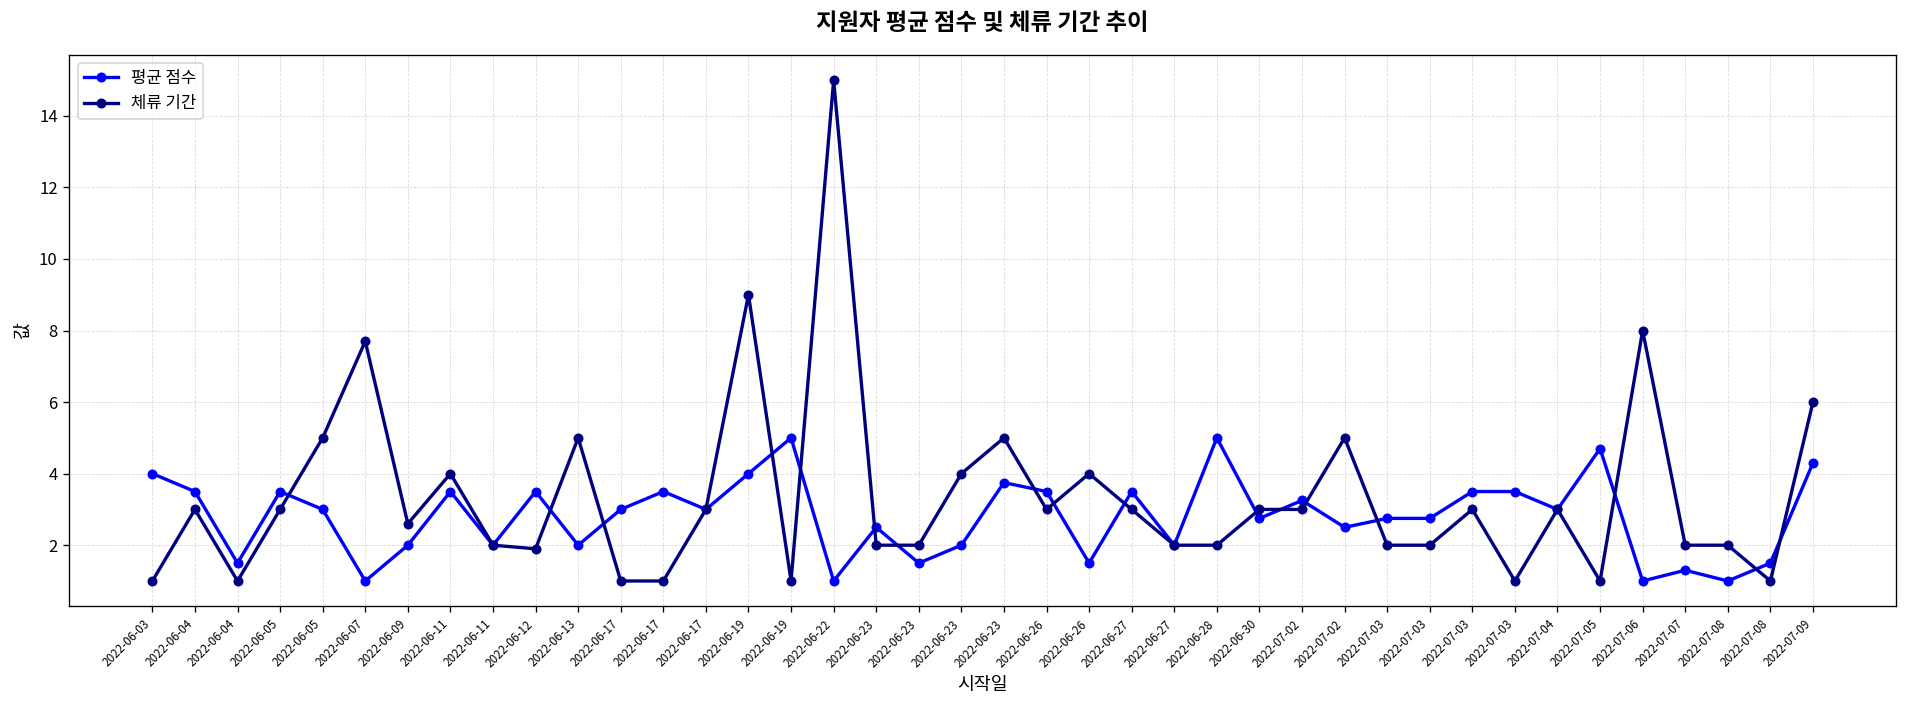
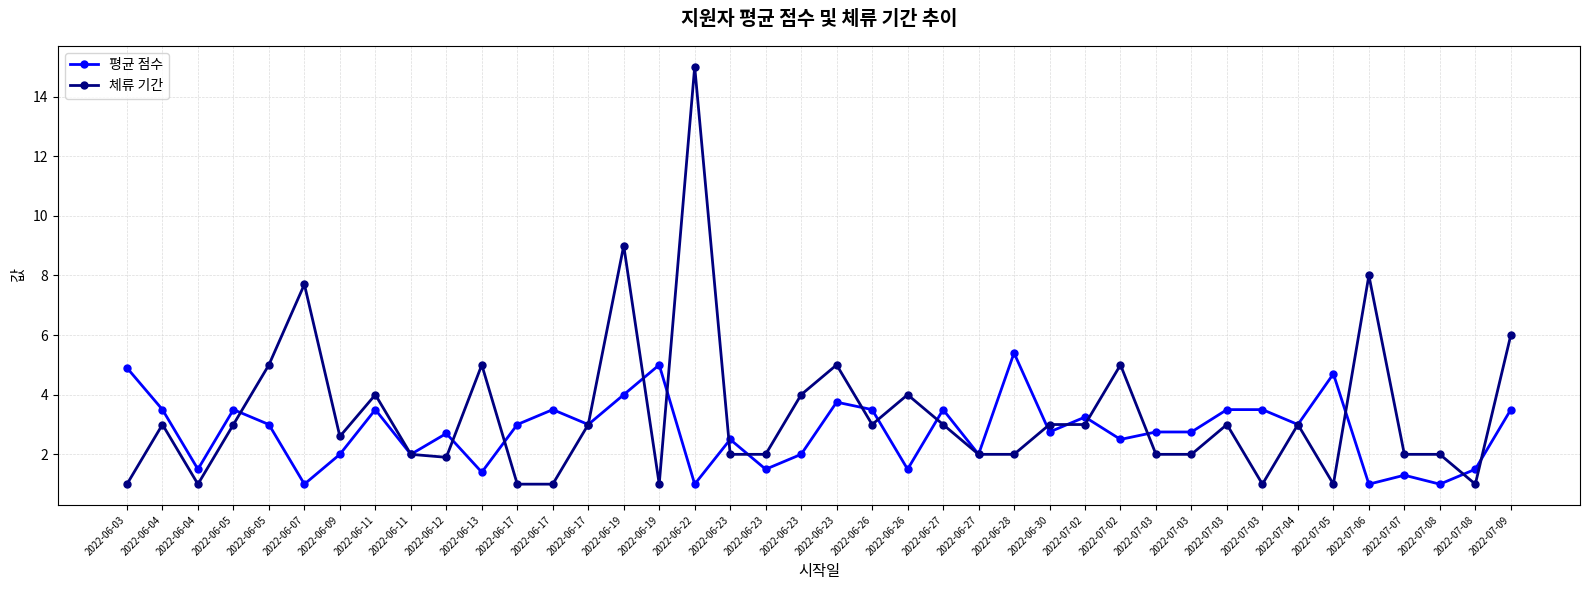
  {
    "평균 점수": {
-     "2022-06-03": 4.0,
+     "2022-06-03": 4.9,
      "2022-06-07": 1.0,
      "2022-06-09": 2.0,
-     "2022-06-12": 3.5,
-     "2022-06-13": 2.0,
+     "2022-06-12": 2.7,
+     "2022-06-13": 1.4,
      "2022-06-22": 1.0,
-     "2022-06-28": 5.0,
+     "2022-06-28": 5.4,
      "2022-06-30": 2.8,
      "2022-07-05": 4.7,
      "2022-07-06": 1.0,
      "2022-07-07": 1.3,
-     "2022-07-09": 4.3
+     "2022-07-09": 3.5
    },
    "체류 기간": {
      "2022-06-03": 1.0,
      "2022-06-07": 7.7,
      "2022-06-09": 2.6,
      "2022-06-12": 1.9,
      "2022-06-13": 5.0,
      "2022-06-22": 15.0,
      "2022-06-28": 2.0,
      "2022-06-30": 3.0,
      "2022-07-05": 1.0,
      "2022-07-06": 8.0,
      "2022-07-07": 2.0,
      "2022-07-09": 6.0
    }
  }
